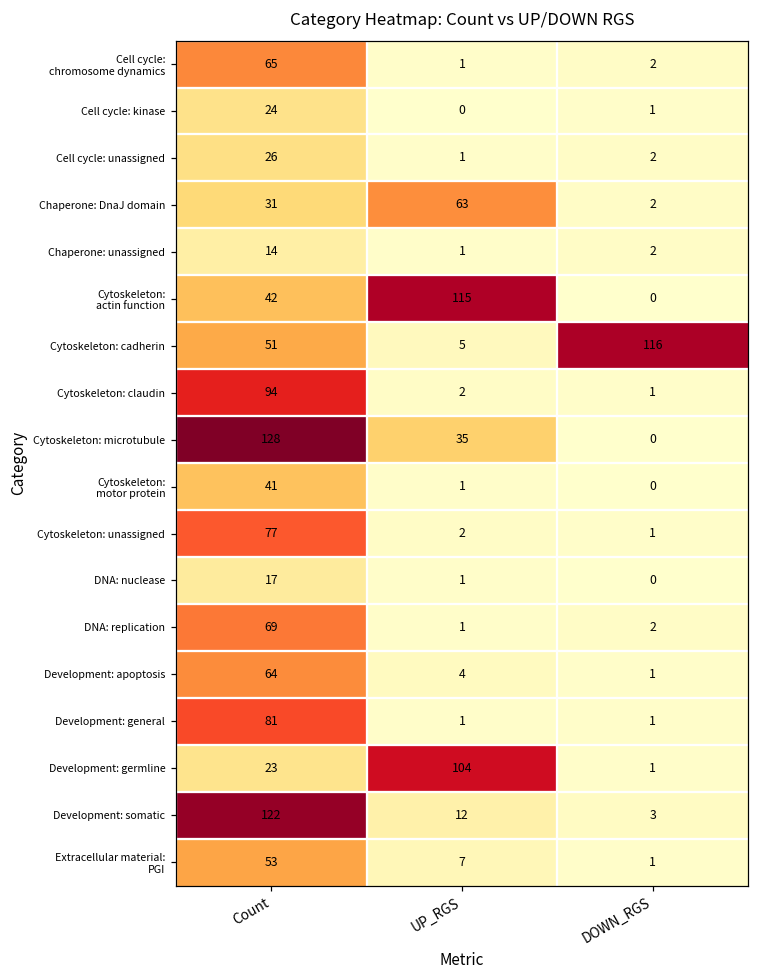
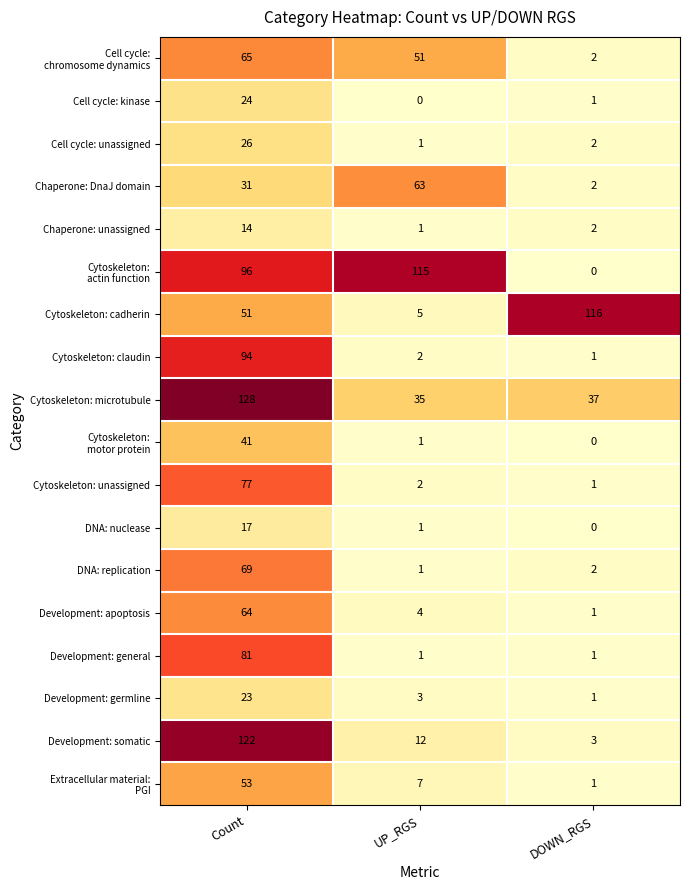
  {
    "Cell cycle: chromosome dynamics": {
      "Count": 65,
-     "UP_RGS": 1,
+     "UP_RGS": 51,
      "DOWN_RGS": 2
    },
    "Cell cycle: kinase": {
      "Count": 24,
      "UP_RGS": 0,
      "DOWN_RGS": 1
    },
    "Cell cycle: unassigned": {
      "Count": 26,
      "UP_RGS": 1,
      "DOWN_RGS": 2
    },
    "Chaperone: DnaJ domain": {
      "Count": 31,
      "UP_RGS": 63,
      "DOWN_RGS": 2
    },
    "Chaperone: unassigned": {
      "Count": 14,
      "UP_RGS": 1,
      "DOWN_RGS": 2
    },
    "Cytoskeleton: actin function": {
-     "Count": 42,
+     "Count": 96,
      "UP_RGS": 115,
      "DOWN_RGS": 0
    },
    "Cytoskeleton: cadherin": {
      "Count": 51,
      "UP_RGS": 5,
      "DOWN_RGS": 116
    },
    "Cytoskeleton: claudin": {
      "Count": 94,
      "UP_RGS": 2,
      "DOWN_RGS": 1
    },
    "Cytoskeleton: microtubule": {
      "Count": 128,
      "UP_RGS": 35,
-     "DOWN_RGS": 0
+     "DOWN_RGS": 37
    },
    "Cytoskeleton: motor protein": {
      "Count": 41,
      "UP_RGS": 1,
      "DOWN_RGS": 0
    },
    "Cytoskeleton: unassigned": {
      "Count": 77,
      "UP_RGS": 2,
      "DOWN_RGS": 1
    },
    "DNA: nuclease": {
      "Count": 17,
      "UP_RGS": 1,
      "DOWN_RGS": 0
    },
    "DNA: replication": {
      "Count": 69,
      "UP_RGS": 1,
      "DOWN_RGS": 2
    },
    "Development: apoptosis": {
      "Count": 64,
      "UP_RGS": 4,
      "DOWN_RGS": 1
    },
    "Development: general": {
      "Count": 81,
      "UP_RGS": 1,
      "DOWN_RGS": 1
    },
    "Development: germline": {
      "Count": 23,
-     "UP_RGS": 104,
+     "UP_RGS": 3,
      "DOWN_RGS": 1
    },
    "Development: somatic": {
      "Count": 122,
      "UP_RGS": 12,
      "DOWN_RGS": 3
    },
    "Extracellular material: PGI": {
      "Count": 53,
      "UP_RGS": 7,
      "DOWN_RGS": 1
    }
  }
